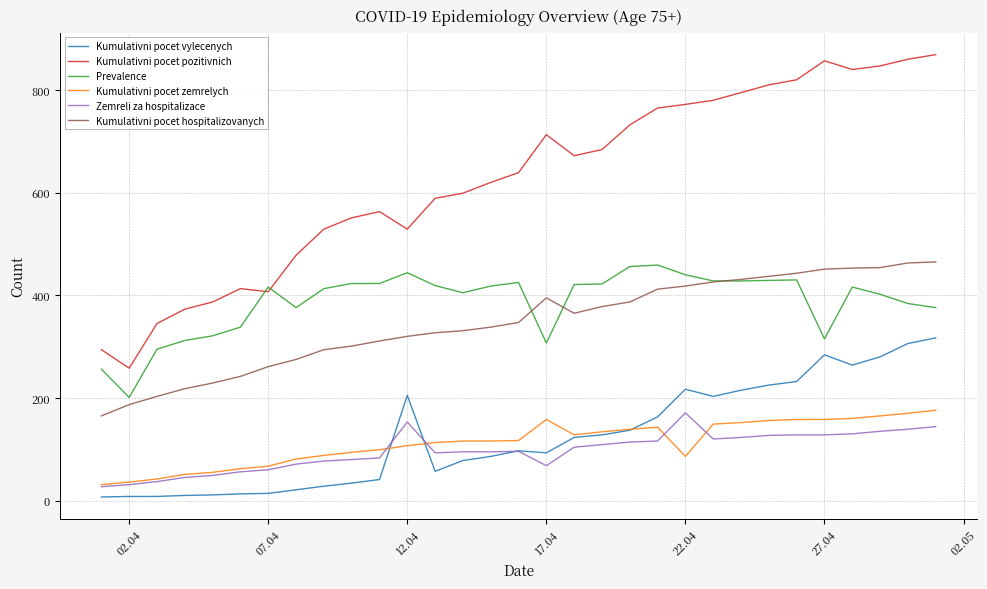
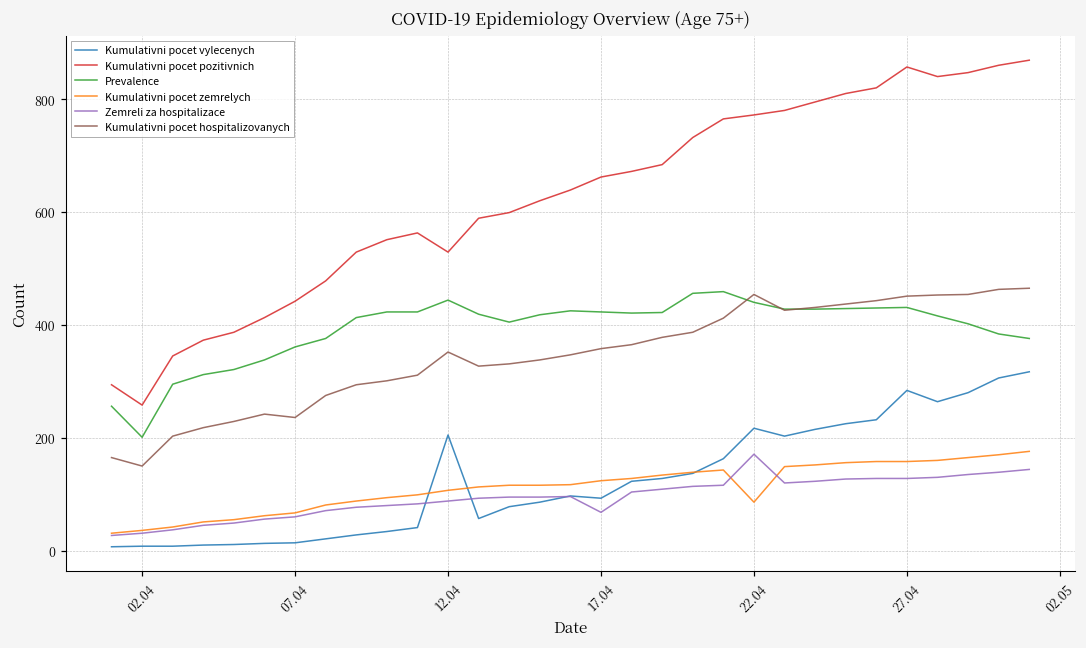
  {
    "Kumulativni pocet vylecenych": {
      "02.04": 10,
      "07.04": 10,
      "12.04": 210,
      "17.04": 90,
      "22.04": 220,
      "27.04": 280
    },
    "Kumulativni pocet pozitivnich": {
      "02.04": 260,
-     "07.04": 410,
+     "07.04": 440,
      "12.04": 530,
-     "17.04": 710,
+     "17.04": 660,
      "22.04": 770,
      "27.04": 860
    },
    "Prevalence": {
      "02.04": 200,
-     "07.04": 420,
+     "07.04": 360,
      "12.04": 440,
-     "17.04": 310,
+     "17.04": 420,
      "22.04": 440,
-     "27.04": 320
+     "27.04": 430
    },
    "Kumulativni pocet zemrelych": {
      "02.04": 40,
      "07.04": 70,
      "12.04": 110,
-     "17.04": 160,
+     "17.04": 120,
      "22.04": 90,
      "27.04": 160
    },
    "Zemreli za hospitalizace": {
      "02.04": 30,
      "07.04": 60,
-     "12.04": 150,
+     "12.04": 90,
      "17.04": 70,
      "22.04": 170,
      "27.04": 130
    },
    "Kumulativni pocet hospitalizovanych": {
-     "02.04": 190,
-     "07.04": 260,
-     "12.04": 320,
-     "17.04": 400,
-     "22.04": 420,
+     "02.04": 150,
+     "07.04": 240,
+     "12.04": 350,
+     "17.04": 360,
+     "22.04": 450,
      "27.04": 450
    }
  }
